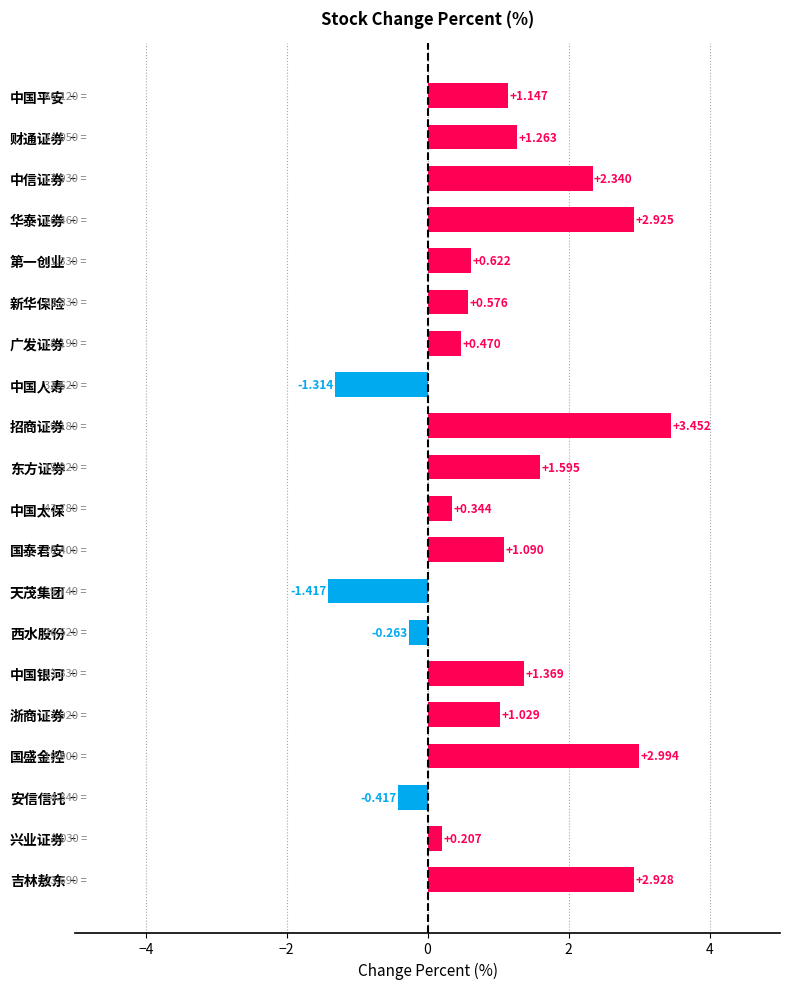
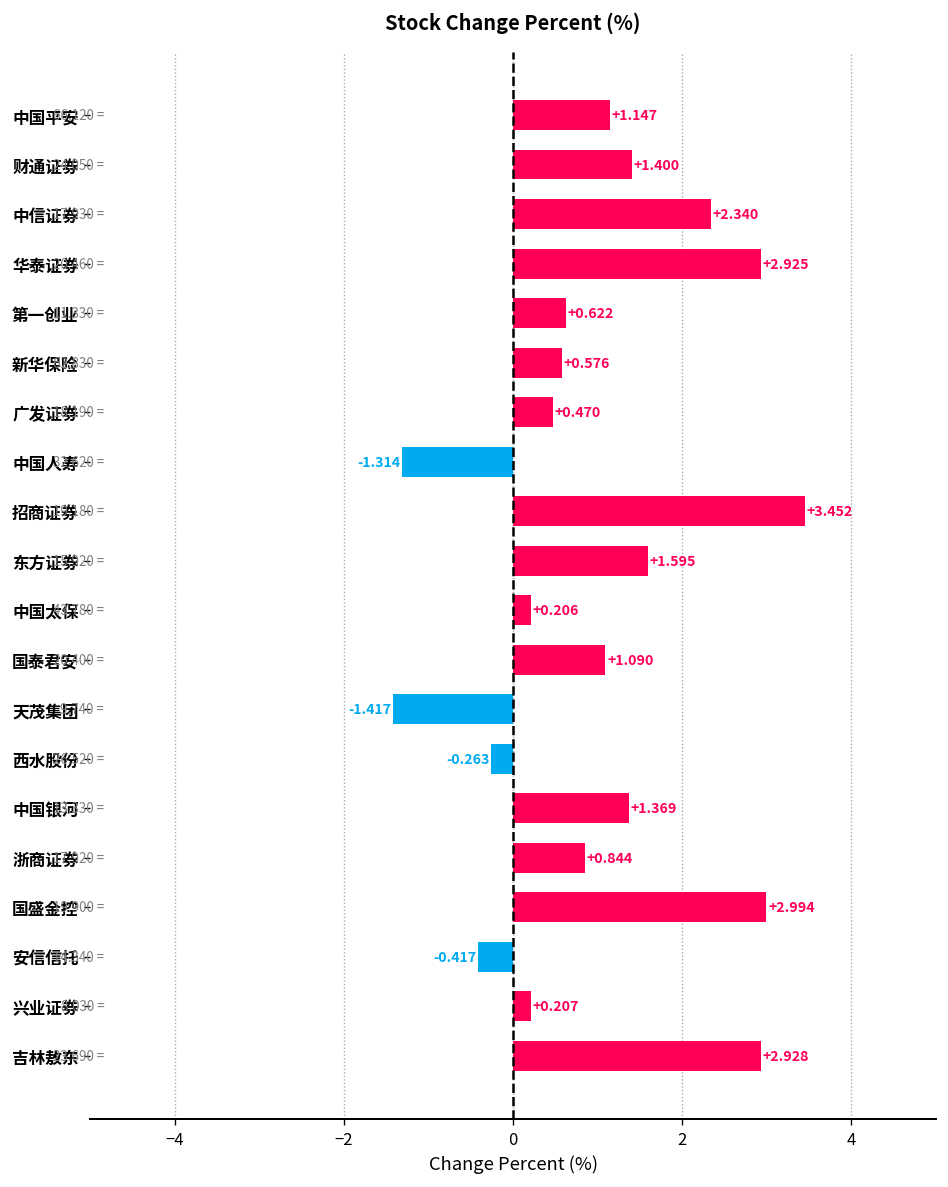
  {
    "中国平安": "+1.147",
-   "财通证券": "+1.263",
+   "财通证券": "+1.400",
    "中信证券": "+2.340",
    "华泰证券": "+2.925",
    "第一创业": "+0.622",
    "新华保险": "+0.576",
    "广发证券": "+0.470",
    "中国人寿": "-1.314",
    "招商证券": "+3.452",
    "东方证券": "+1.595",
-   "中国太保": "+0.344",
+   "中国太保": "+0.206",
    "国泰君安": "+1.090",
    "天茂集团": "-1.417",
    "西水股份": "-0.263",
    "中国银河": "+1.369",
-   "浙商证券": "+1.029",
+   "浙商证券": "+0.844",
    "国盛金控": "+2.994",
    "安信信托": "-0.417",
    "兴业证券": "+0.207",
    "吉林敖东": "+2.928"
  }
